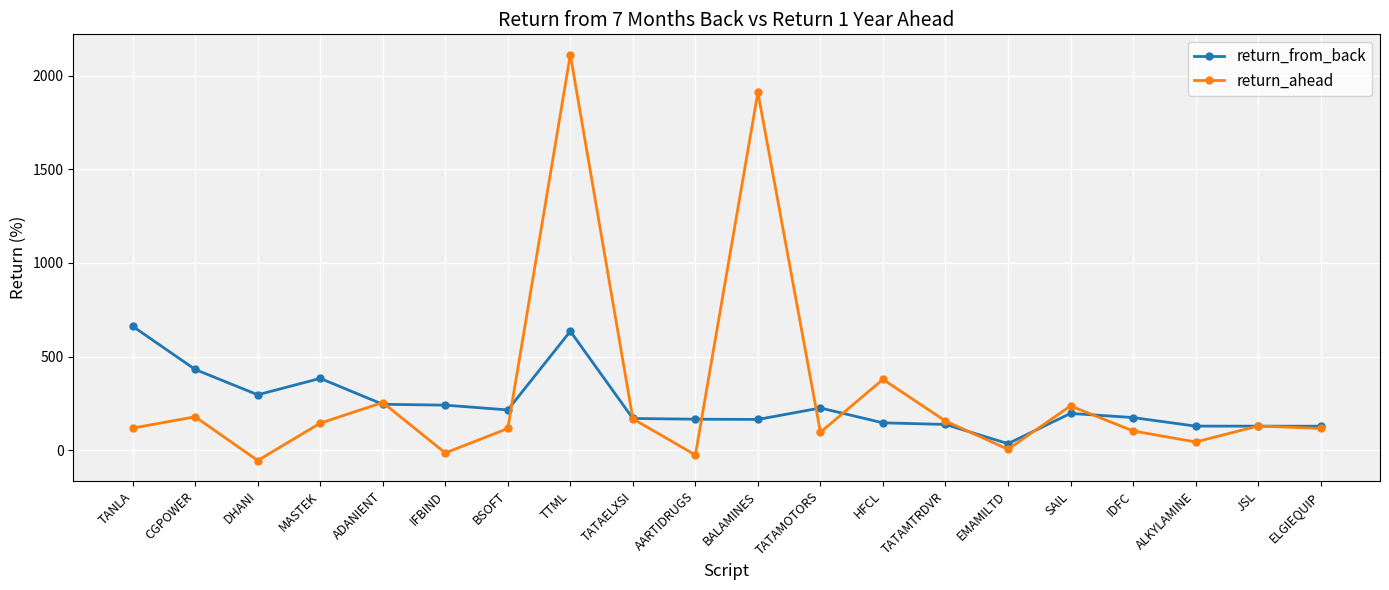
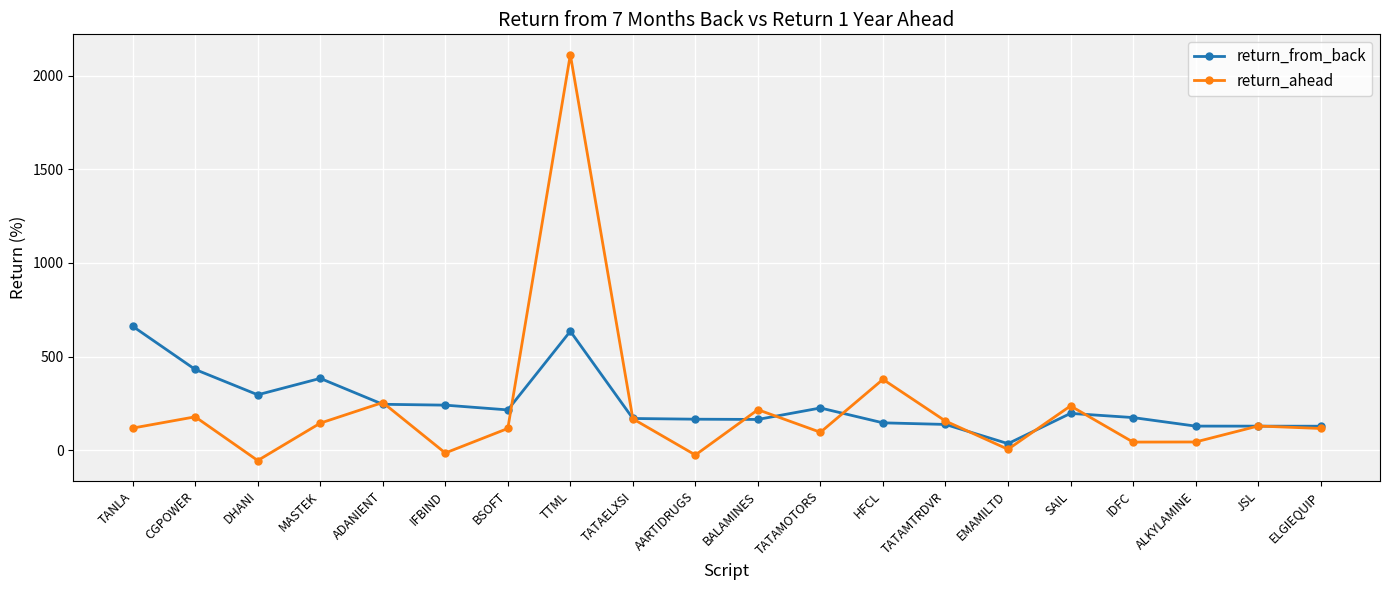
  {
    "return_from_back": {
      "TANLA": 660,
      "CGPOWER": 430,
      "DHANI": 300,
      "MASTEK": 380,
      "IFBIND": 240,
      "BSOFT": 220,
      "TTML": 640,
      "AARTIDRUGS": 170,
      "BALAMINES": 160,
      "TATAMOTORS": 230,
      "HFCL": 150,
      "TATAMTRDVR": 140,
      "EMAMILTD": 40,
      "SAIL": 200,
      "IDFC": 170,
      "ALKYLAMINE": 130
    },
    "return_ahead": {
      "TANLA": 120,
      "CGPOWER": 180,
      "DHANI": -50,
      "MASTEK": 140,
      "IFBIND": -10,
      "BSOFT": 120,
      "TTML": 2110,
      "AARTIDRUGS": -30,
-     "BALAMINES": 1910,
+     "BALAMINES": 220,
      "TATAMOTORS": 100,
      "HFCL": 380,
      "TATAMTRDVR": 160,
      "EMAMILTD": 10,
      "SAIL": 240,
-     "IDFC": 100,
+     "IDFC": 40,
      "ALKYLAMINE": 40
    }
  }
